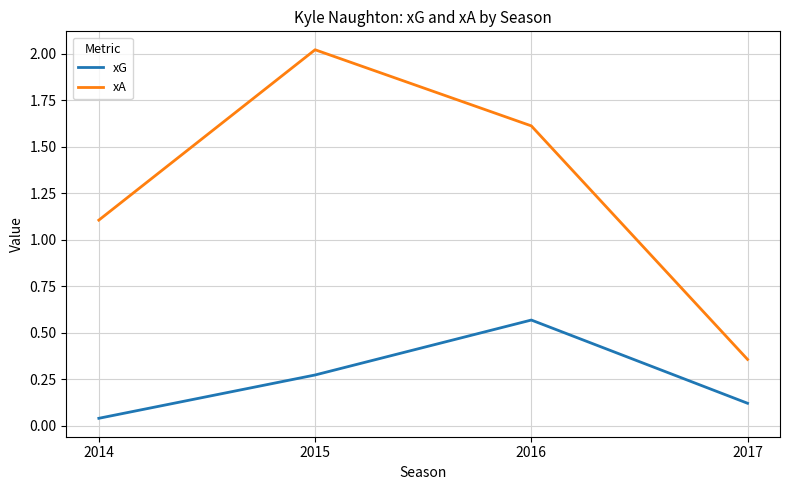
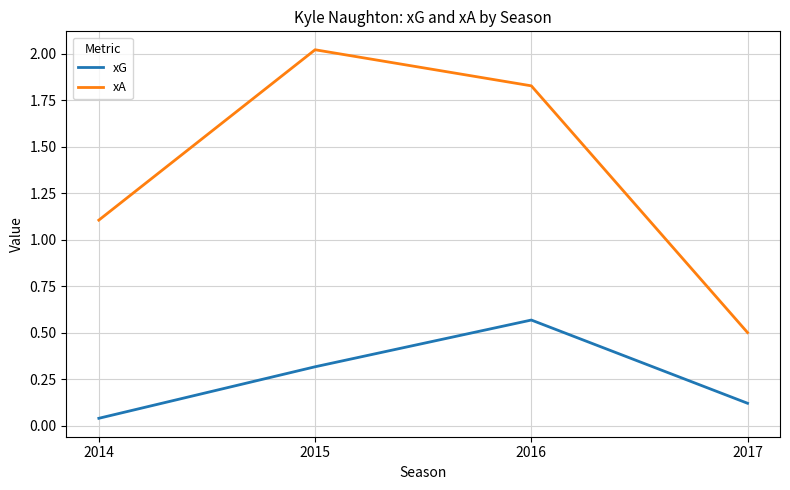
  {
    "xG": {
      "2014": 0.04,
-     "2015": 0.27,
+     "2015": 0.32,
      "2016": 0.57,
      "2017": 0.12
    },
    "xA": {
      "2014": 1.11,
      "2015": 2.02,
-     "2016": 1.61,
-     "2017": 0.36
+     "2016": 1.83,
+     "2017": 0.50
    }
  }
